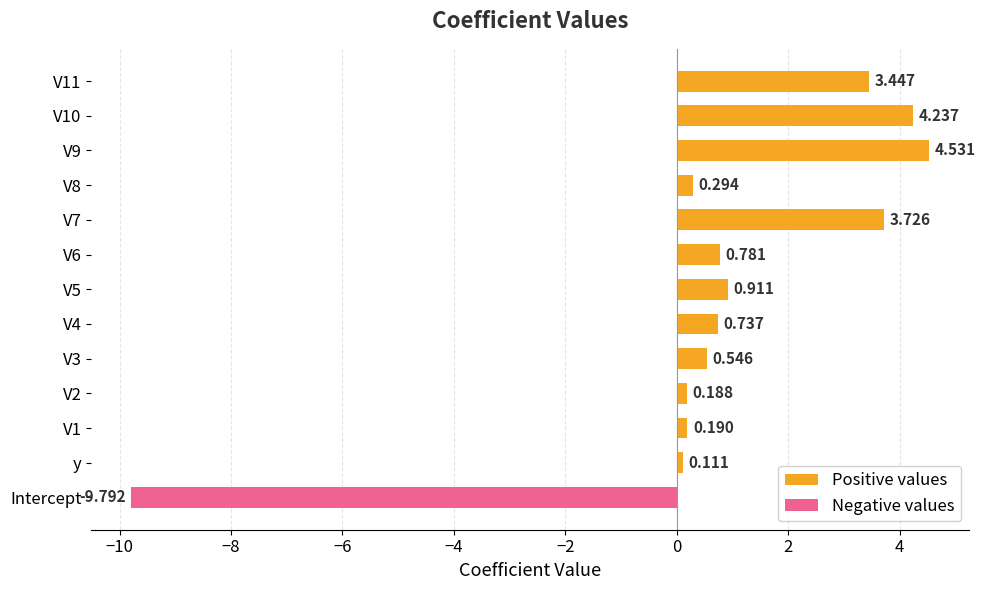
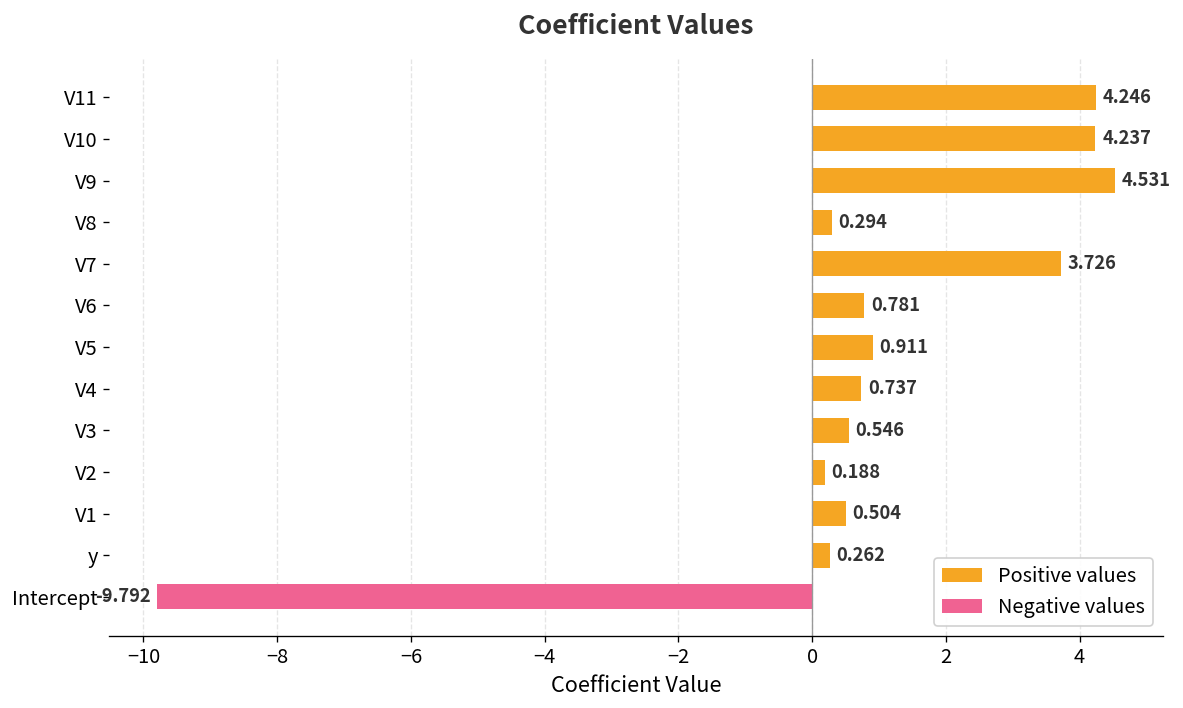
  {
    "Positive values": {
-     "V11": 3.447,
+     "V11": 4.246,
      "V10": 4.237,
      "V9": 4.531,
      "V8": 0.294,
      "V7": 3.726,
      "V6": 0.781,
      "V5": 0.911,
      "V4": 0.737,
      "V3": 0.546,
      "V2": 0.188,
-     "V1": 0.190,
-     "y": 0.111
+     "V1": 0.504,
+     "y": 0.262
    },
    "Negative values": {
      "Intercept": -9.792
    }
  }
